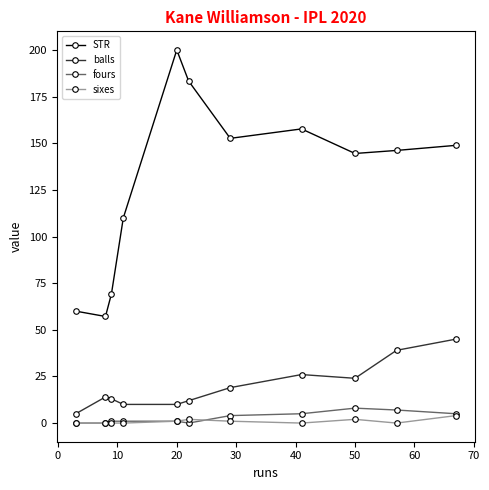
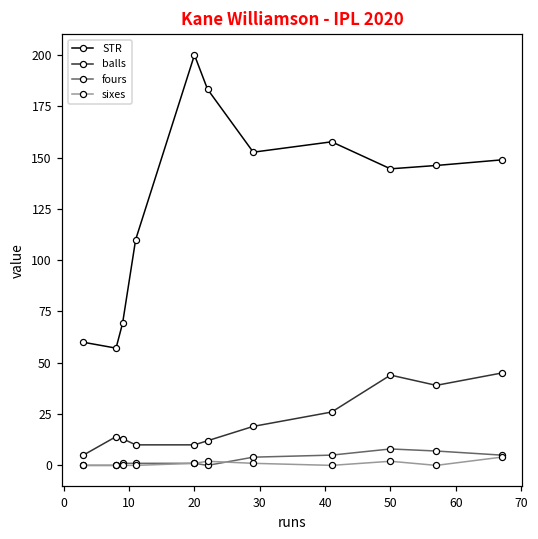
  {
    "STR": {
      "20": 200,
      "50": 145
    },
    "balls": {
      "20": 10,
-     "50": 24
+     "50": 44
    },
    "fours": {
      "50": 8
    },
    "sixes": {
      "50": 2
    }
  }
